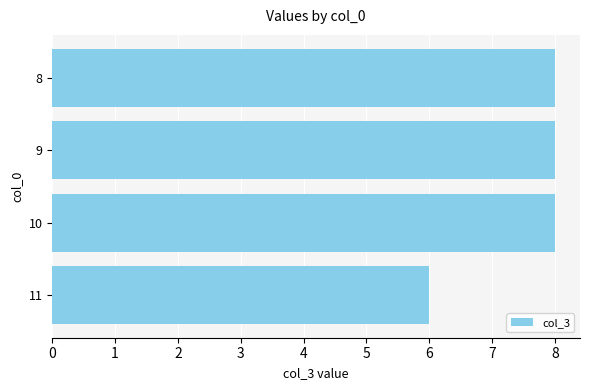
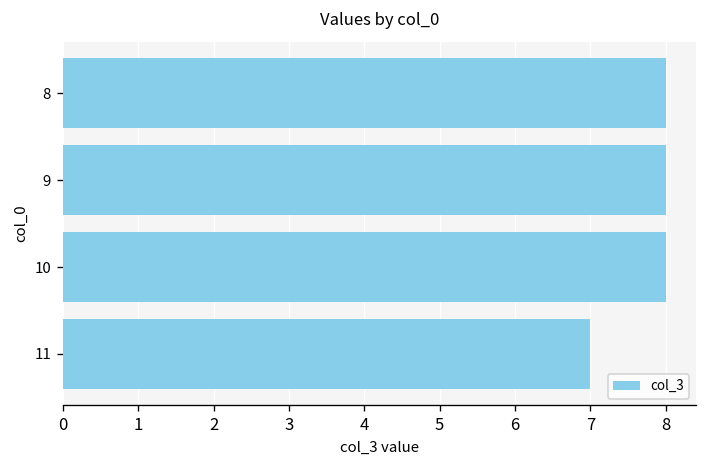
  {
    "8": 8,
    "9": 8,
    "10": 8,
-   "11": 6
+   "11": 7
  }
